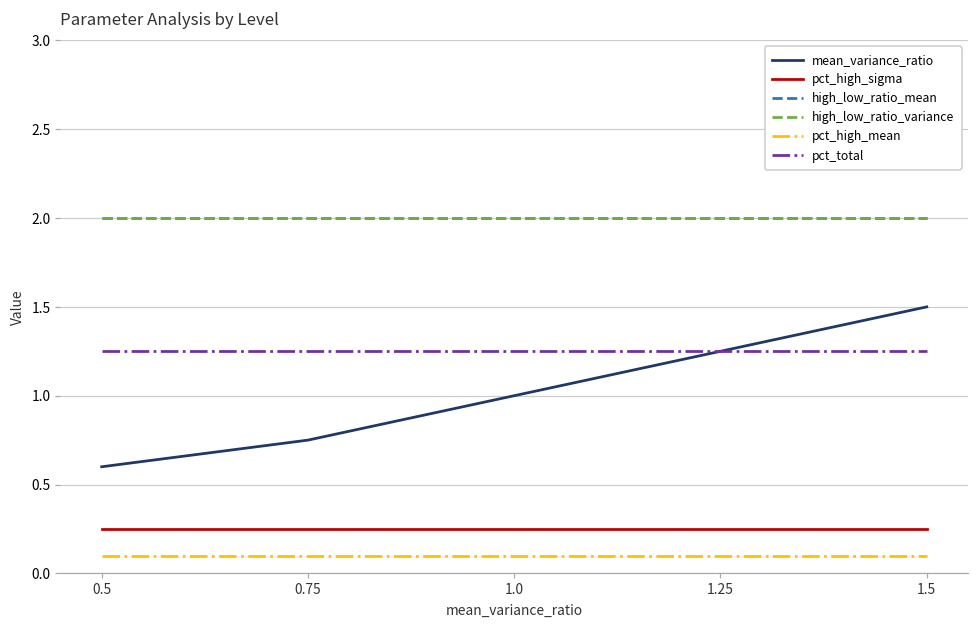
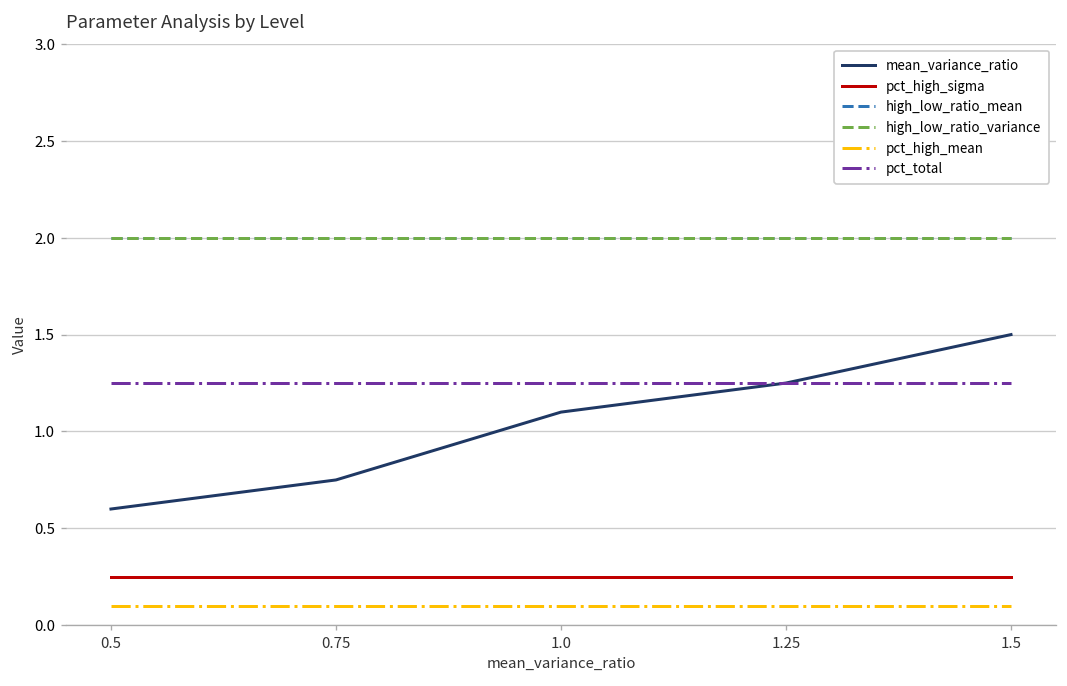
  {
    "mean_variance_ratio": {
      "0.5": 0.6,
      "0.75": 0.75,
-     "1.0": 1.0,
+     "1.0": 1.1,
      "1.5": 1.5
    },
    "pct_high_sigma": {
      "0.5": 0.25,
      "0.75": 0.25,
      "1.0": 0.25,
      "1.25": 0.25,
      "1.5": 0.25
    },
    "high_low_ratio_variance": {
      "0.5": 2.0,
      "0.75": 2.0,
      "1.0": 2.0,
      "1.25": 2.0,
      "1.5": 2.0
    },
    "pct_high_mean": {
      "0.5": 0.1,
      "0.75": 0.1,
      "1.0": 0.1,
      "1.25": 0.1,
      "1.5": 0.1
    },
    "pct_total": {
      "0.5": 1.25,
      "0.75": 1.25,
      "1.0": 1.25,
      "1.5": 1.25
    }
  }
